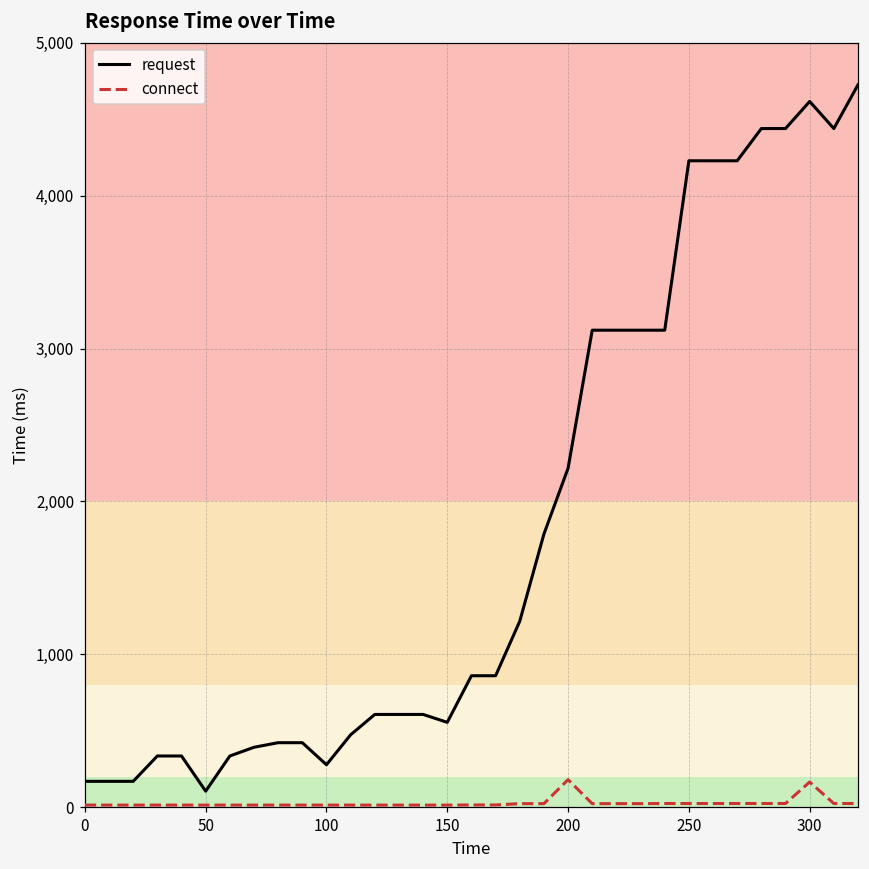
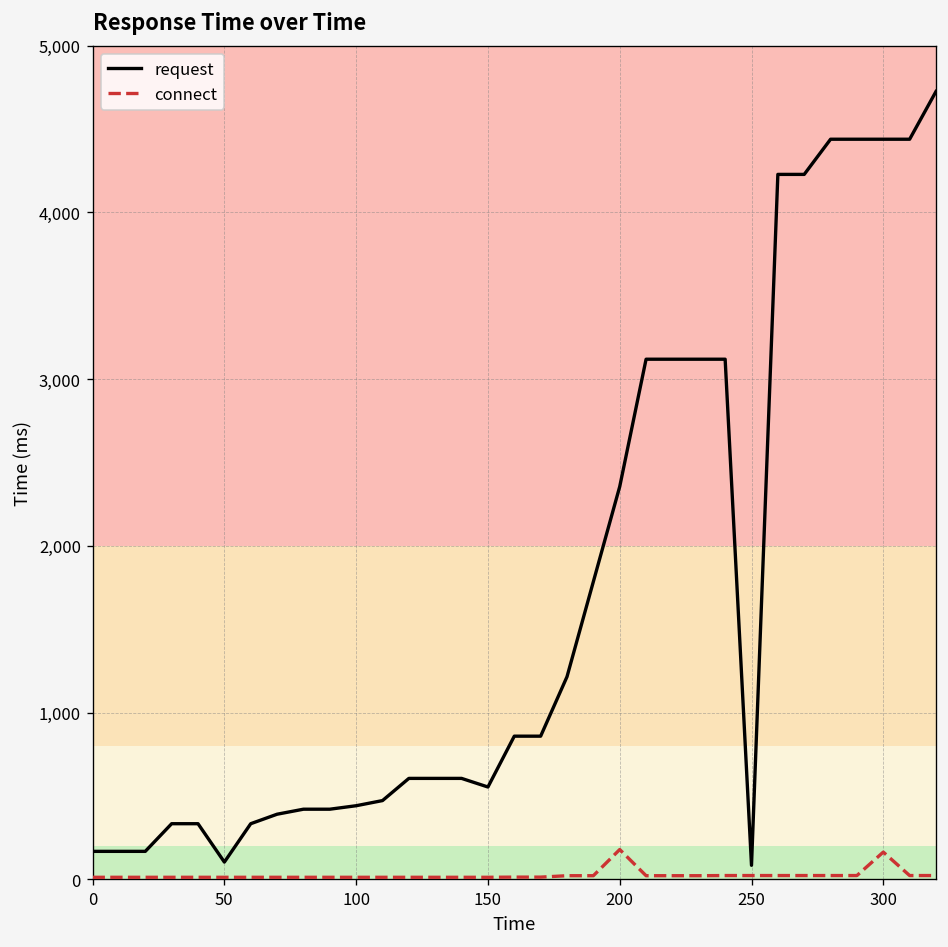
  {
    "request": {
      "0": "170",
      "50": "100",
-     "100": "280",
+     "100": "440",
      "150": "550",
-     "200": "2,220",
-     "250": "4,230",
-     "300": "4,620"
+     "200": "2,360",
+     "250": "90",
+     "300": "4,440"
    },
    "connect": {
      "0": "10",
      "50": "10",
      "100": "10",
      "150": "10",
      "200": "180",
      "250": "20",
      "300": "160"
    }
  }
